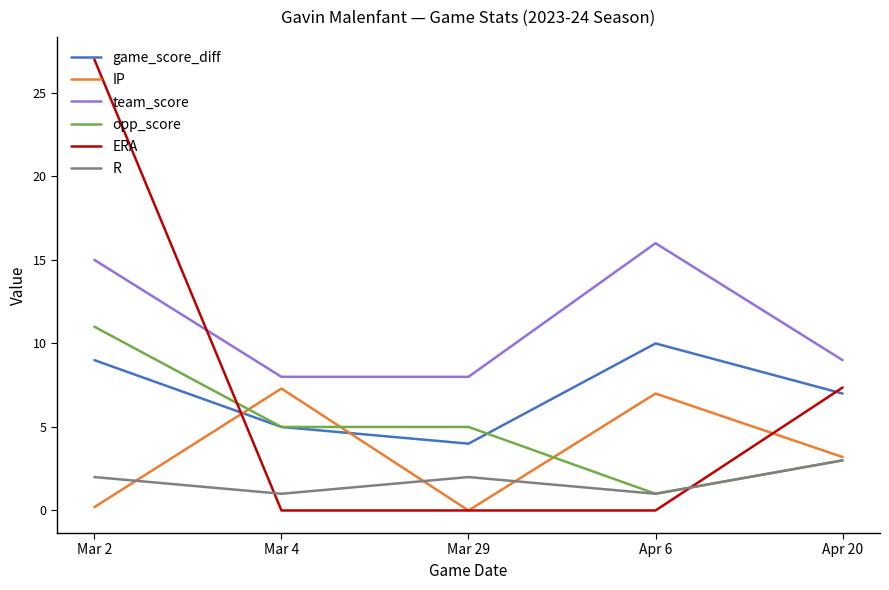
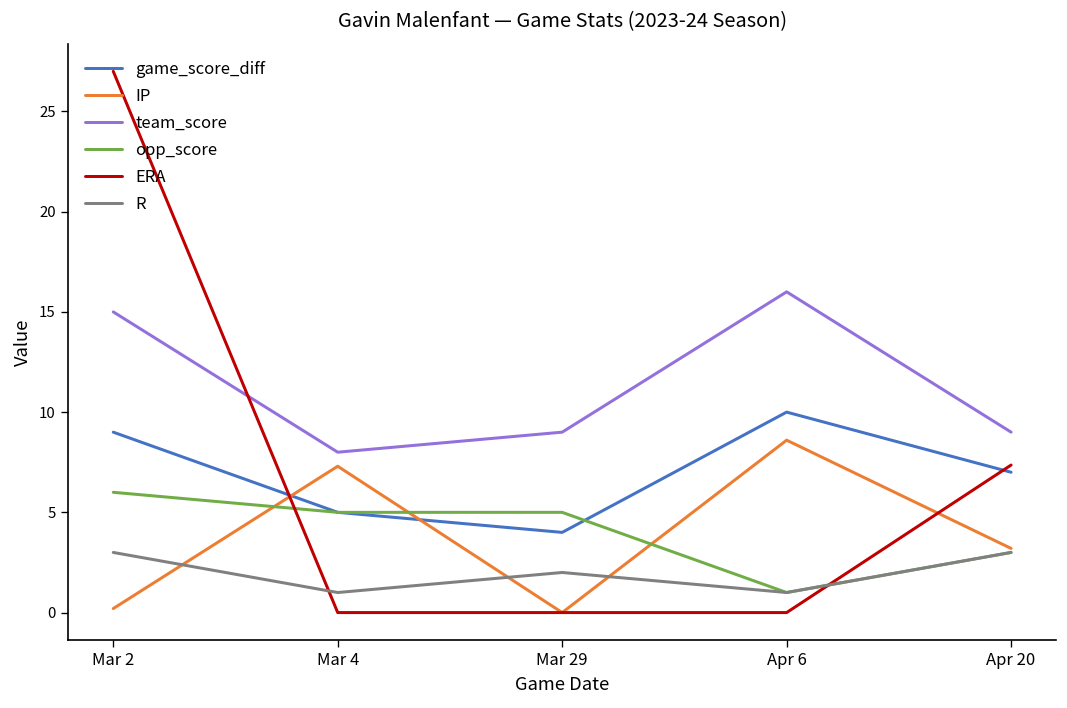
  {
    "game_score_diff": {
      "Mar 2": 9.0,
      "Mar 29": 4.0,
      "Apr 6": 10.0,
      "Apr 20": 7.0
    },
    "IP": {
      "Mar 2": 0.2,
      "Mar 4": 7.3,
-     "Apr 6": 7.0,
+     "Apr 6": 8.6,
      "Apr 20": 3.2
    },
    "team_score": {
      "Mar 2": 15,
      "Mar 4": 8,
-     "Mar 29": 8,
+     "Mar 29": 9,
      "Apr 6": 16,
      "Apr 20": 9
    },
    "opp_score": {
-     "Mar 2": 11,
+     "Mar 2": 6,
      "Mar 29": 5
    },
    "ERA": {
      "Mar 2": 27.0,
      "Mar 4": 0.0,
      "Apr 6": 0.0,
      "Apr 20": 7.4
    },
    "R": {
-     "Mar 2": 2,
+     "Mar 2": 3,
      "Mar 4": 1,
      "Mar 29": 2
    }
  }
